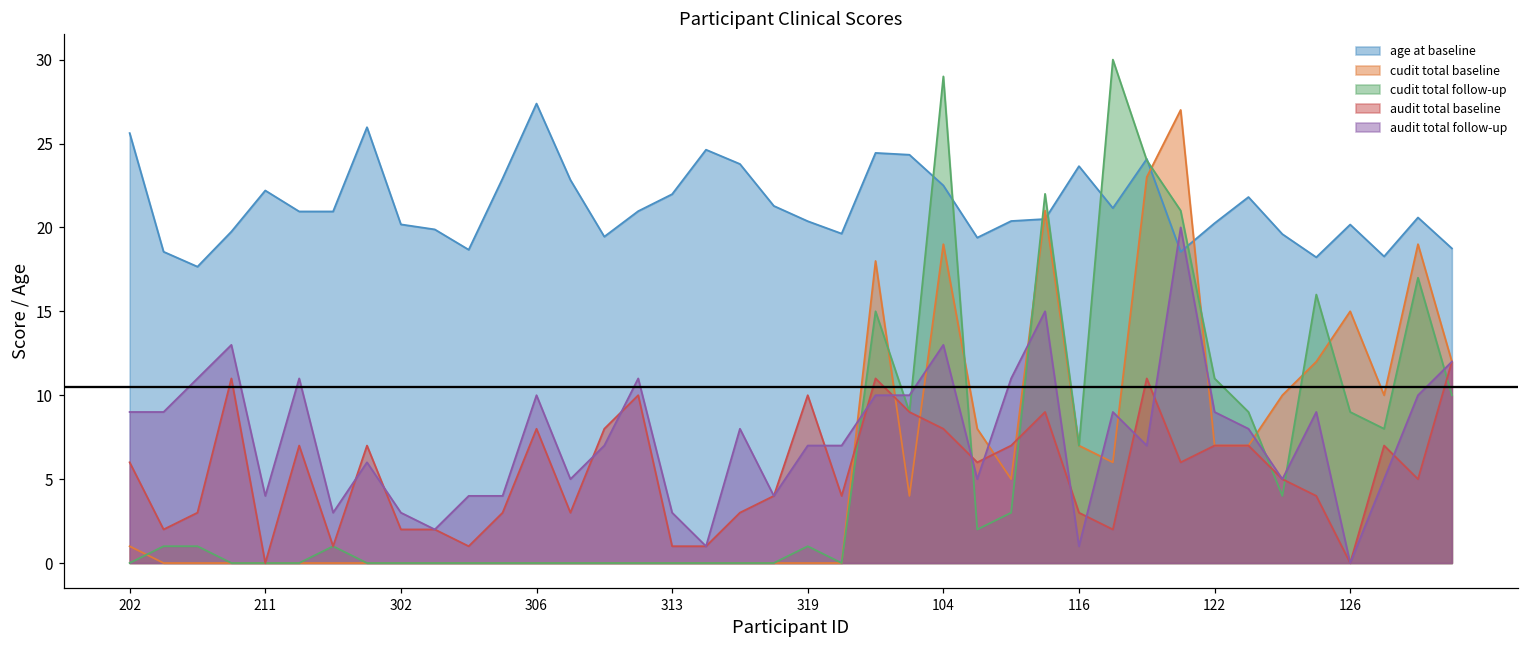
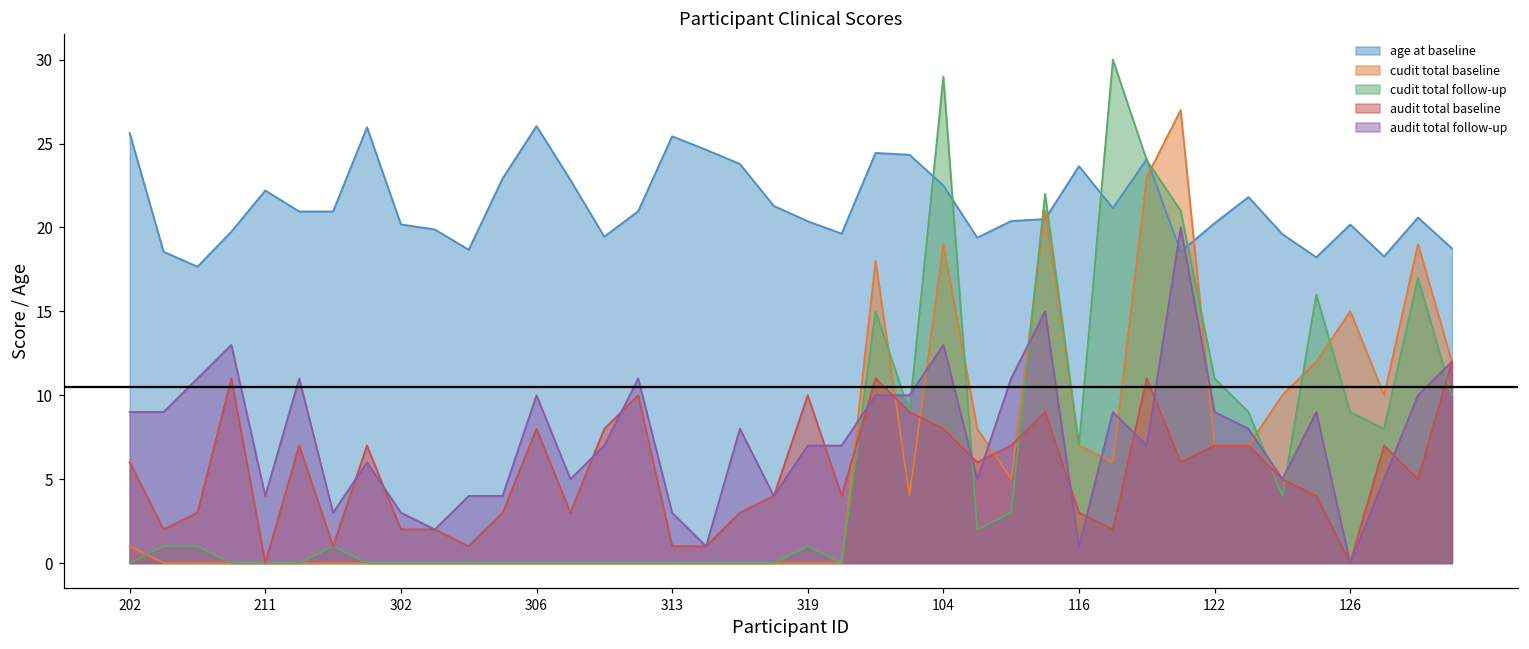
  {
    "age at baseline": {
      "202": 25.6,
      "211": 22.2,
      "302": 20.2,
-     "306": 27.4,
-     "313": 22.0,
+     "306": 26.0,
+     "313": 25.4,
      "319": 20.4,
      "104": 22.5,
      "116": 23.7,
      "122": 20.3,
      "126": 20.2
    },
    "cudit total follow-up": {
      "202": 0.0,
      "319": 1.0,
      "104": 29.0,
      "122": 11.0,
      "126": 9.0
    },
    "audit total follow-up": {
      "202": 9.0,
      "211": 4.0,
      "302": 3.0,
      "306": 10.0,
      "313": 3.0,
      "319": 7.0,
      "104": 13.0,
      "116": 1.0,
      "122": 9.0
    }
  }
